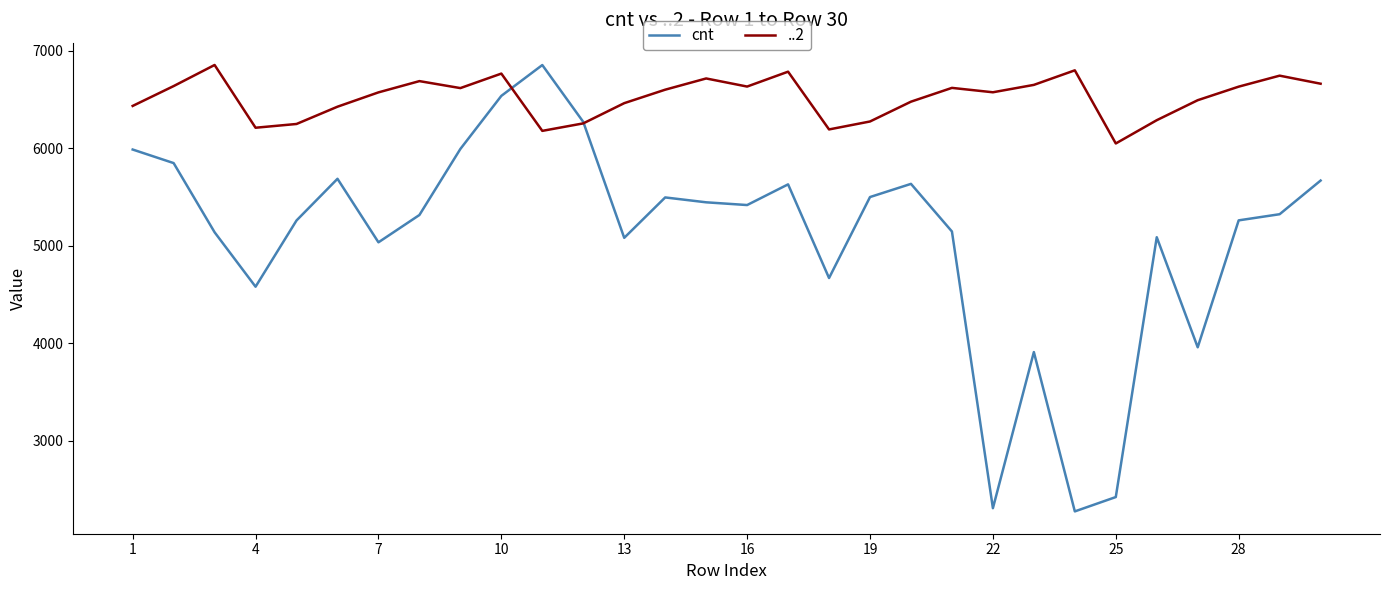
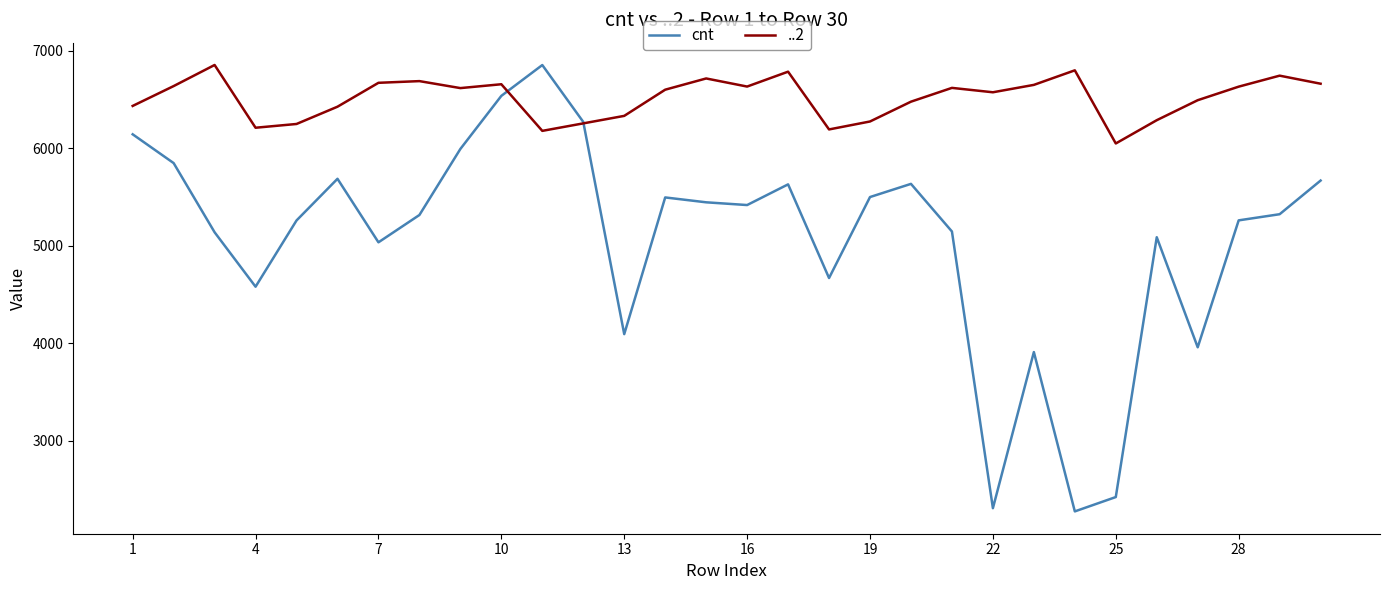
  {
    "cnt": {
-     "1": 6000,
+     "1": 6100,
      "4": 4600,
      "7": 5000,
      "10": 6500,
-     "13": 5100,
+     "13": 4100,
      "16": 5400,
      "19": 5500,
      "22": 2300,
      "25": 2400,
      "28": 5300
    },
    "..2": {
      "1": 6400,
      "4": 6200,
-     "7": 6600,
-     "10": 6800,
-     "13": 6500,
+     "7": 6700,
+     "10": 6700,
+     "13": 6300,
      "16": 6600,
      "19": 6300,
      "22": 6600,
      "25": 6000,
      "28": 6600
    }
  }
